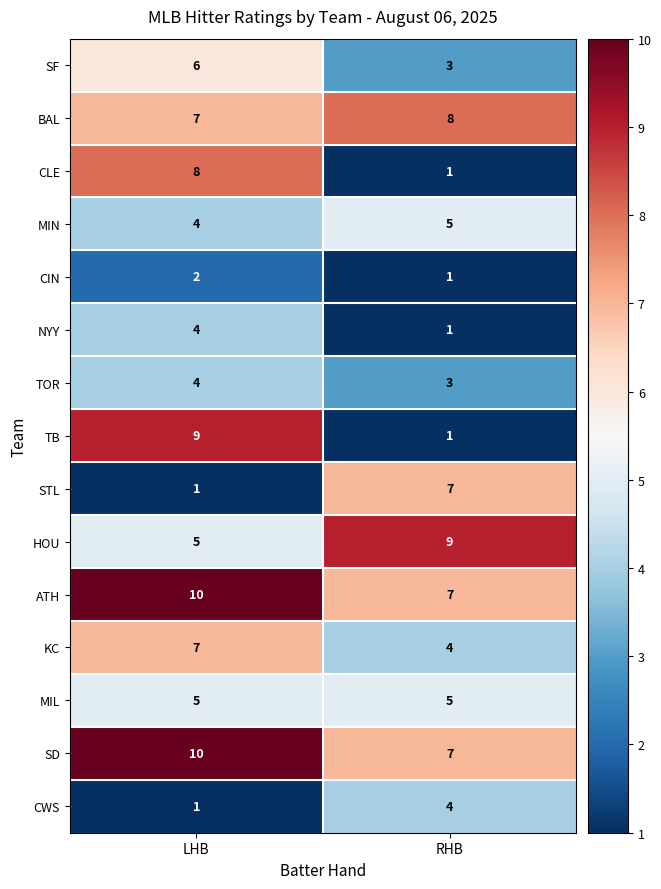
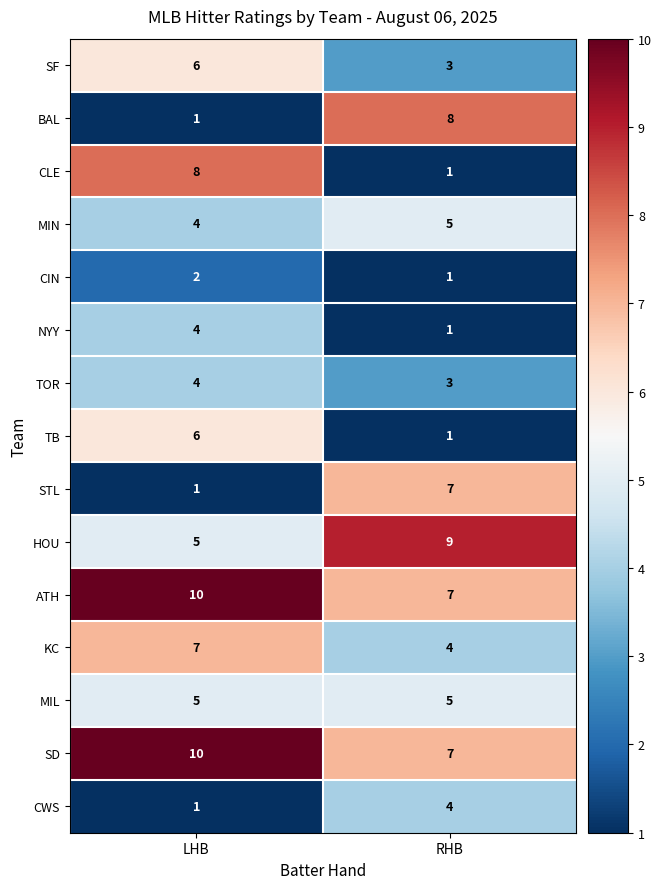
  {
    "SF": {
      "LHB": 6,
      "RHB": 3
    },
    "BAL": {
-     "LHB": 7,
+     "LHB": 1,
      "RHB": 8
    },
    "CLE": {
      "LHB": 8,
      "RHB": 1
    },
    "MIN": {
      "LHB": 4,
      "RHB": 5
    },
    "CIN": {
      "LHB": 2,
      "RHB": 1
    },
    "NYY": {
      "LHB": 4,
      "RHB": 1
    },
    "TOR": {
      "LHB": 4,
      "RHB": 3
    },
    "TB": {
-     "LHB": 9,
+     "LHB": 6,
      "RHB": 1
    },
    "STL": {
      "LHB": 1,
      "RHB": 7
    },
    "HOU": {
      "LHB": 5,
      "RHB": 9
    },
    "ATH": {
      "LHB": 10,
      "RHB": 7
    },
    "KC": {
      "LHB": 7,
      "RHB": 4
    },
    "MIL": {
      "LHB": 5,
      "RHB": 5
    },
    "SD": {
      "LHB": 10,
      "RHB": 7
    },
    "CWS": {
      "LHB": 1,
      "RHB": 4
    }
  }
